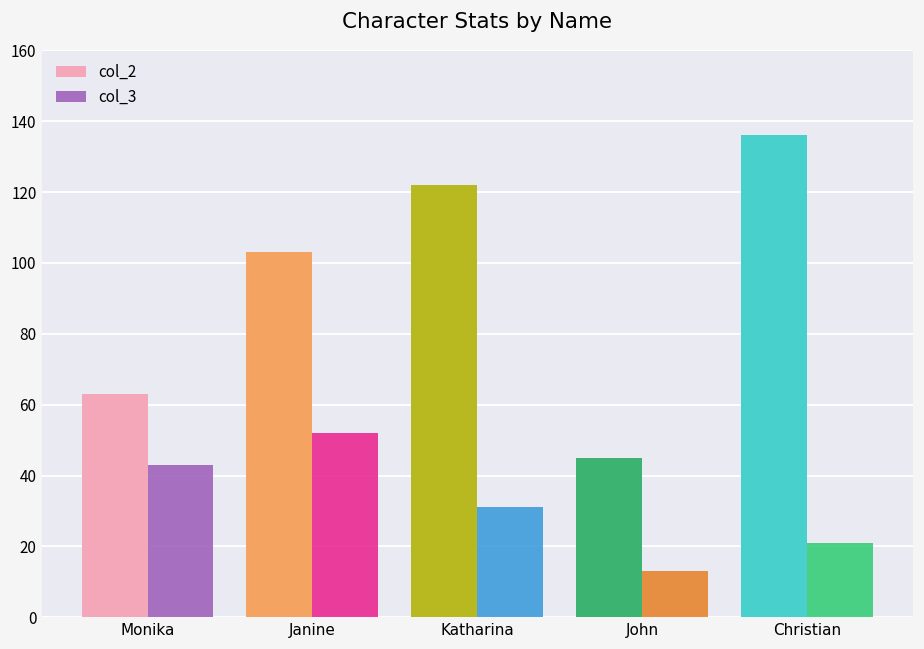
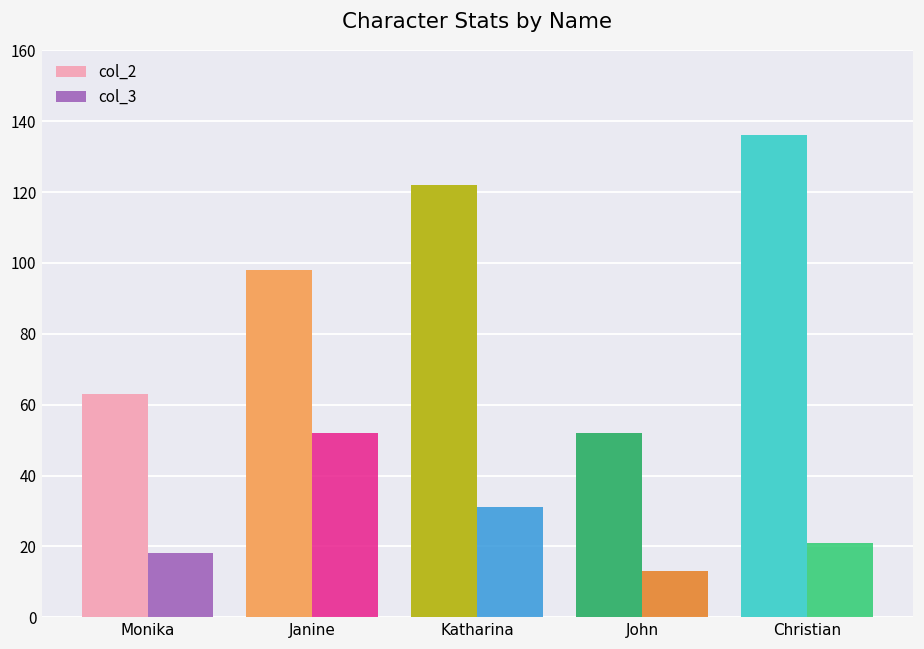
  {
    "col_2": {
      "Monika": 63,
-     "Janine": 103,
+     "Janine": 98,
      "Katharina": 122,
-     "John": 45,
+     "John": 52,
      "Christian": 136
    },
    "col_3": {
-     "Monika": 43,
+     "Monika": 18,
      "Janine": 52,
      "Katharina": 31,
      "John": 13,
      "Christian": 21
    }
  }
